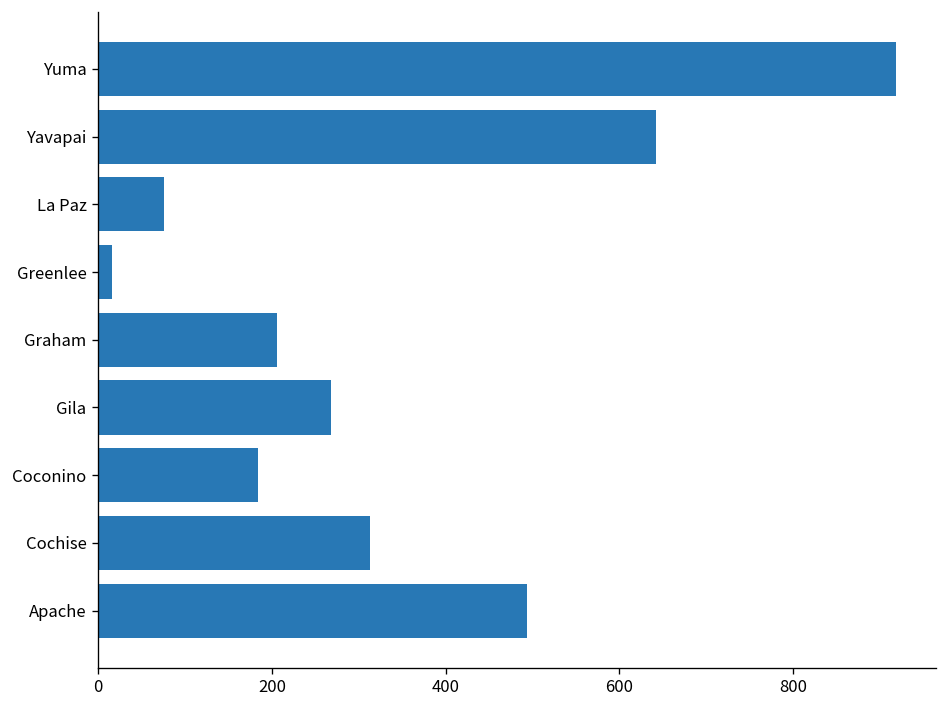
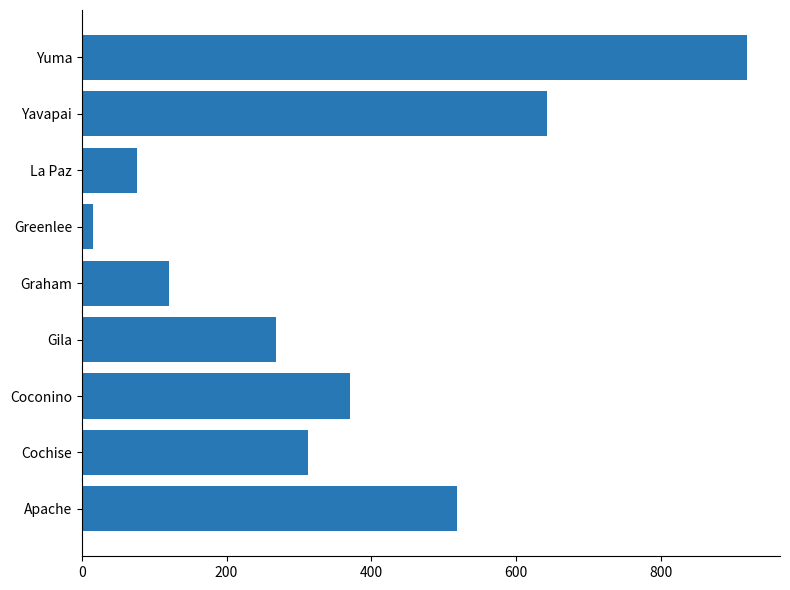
  {
    "Yuma": 920,
    "Yavapai": 640,
    "La Paz": 80,
    "Greenlee": 20,
-   "Graham": 210,
+   "Graham": 120,
    "Gila": 270,
-   "Coconino": 180,
+   "Coconino": 370,
    "Cochise": 310,
-   "Apache": 490
+   "Apache": 520
  }
